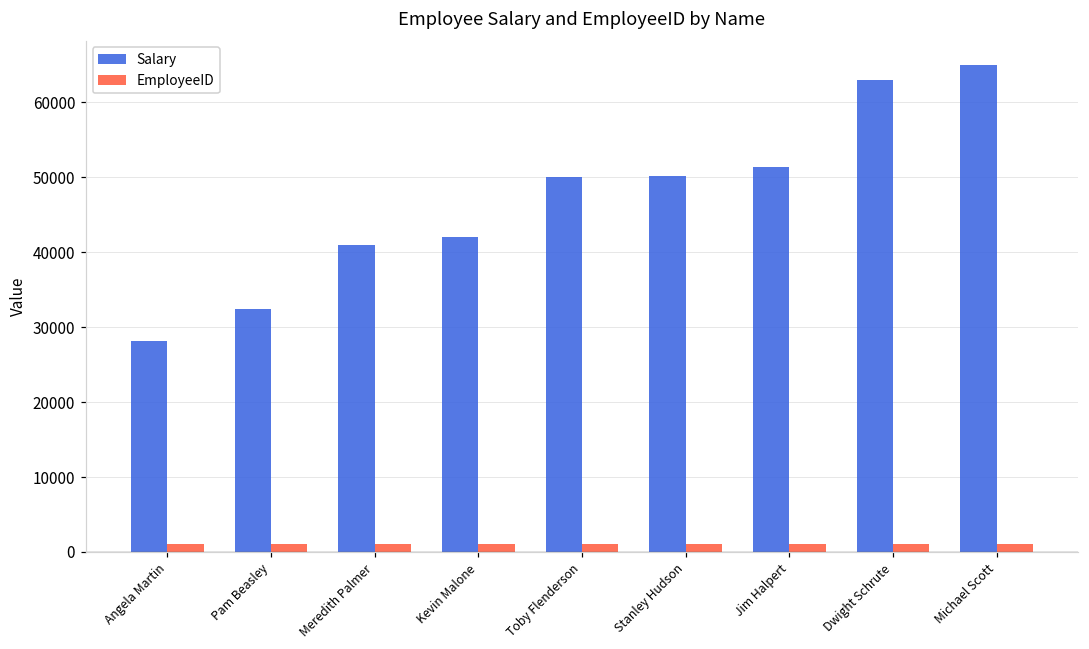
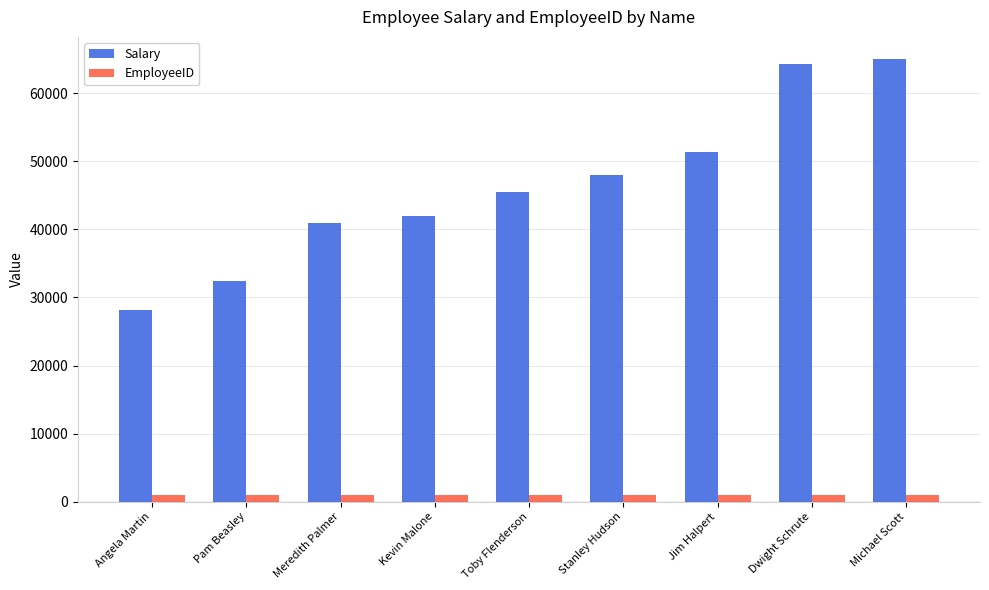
  {
    "Salary": {
      "Angela Martin": 28000,
      "Pam Beasley": 32000,
      "Meredith Palmer": 41000,
      "Kevin Malone": 42000,
-     "Toby Flenderson": 50000,
-     "Stanley Hudson": 50000,
+     "Toby Flenderson": 46000,
+     "Stanley Hudson": 48000,
      "Jim Halpert": 51000,
-     "Dwight Schrute": 63000,
+     "Dwight Schrute": 64000,
      "Michael Scott": 65000
    },
    "EmployeeID": {
      "Angela Martin": 1000,
      "Pam Beasley": 1000,
      "Meredith Palmer": 1000,
      "Kevin Malone": 1000,
      "Toby Flenderson": 1000,
      "Stanley Hudson": 1000,
      "Jim Halpert": 1000,
      "Dwight Schrute": 1000,
      "Michael Scott": 1000
    }
  }
